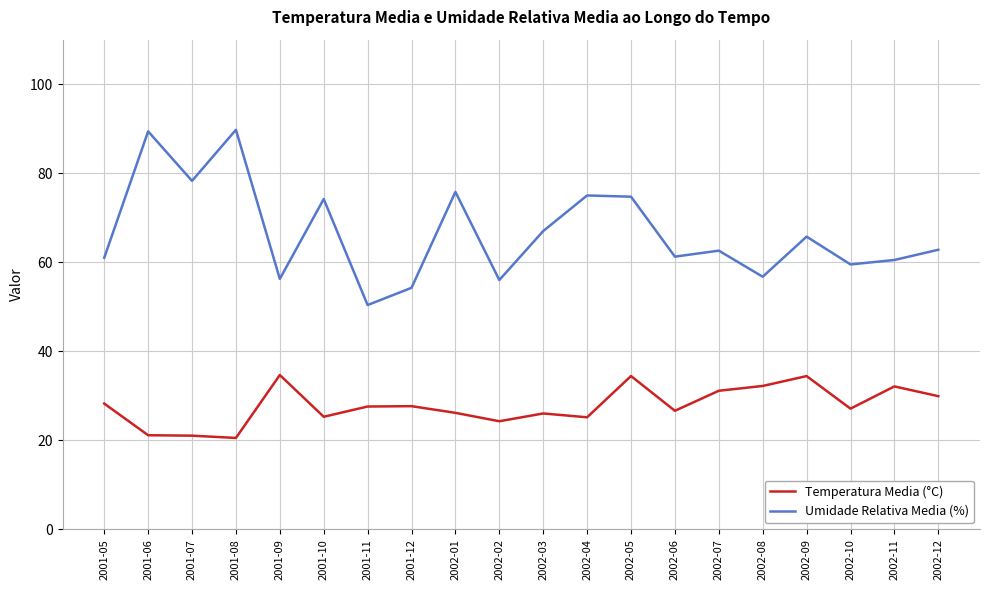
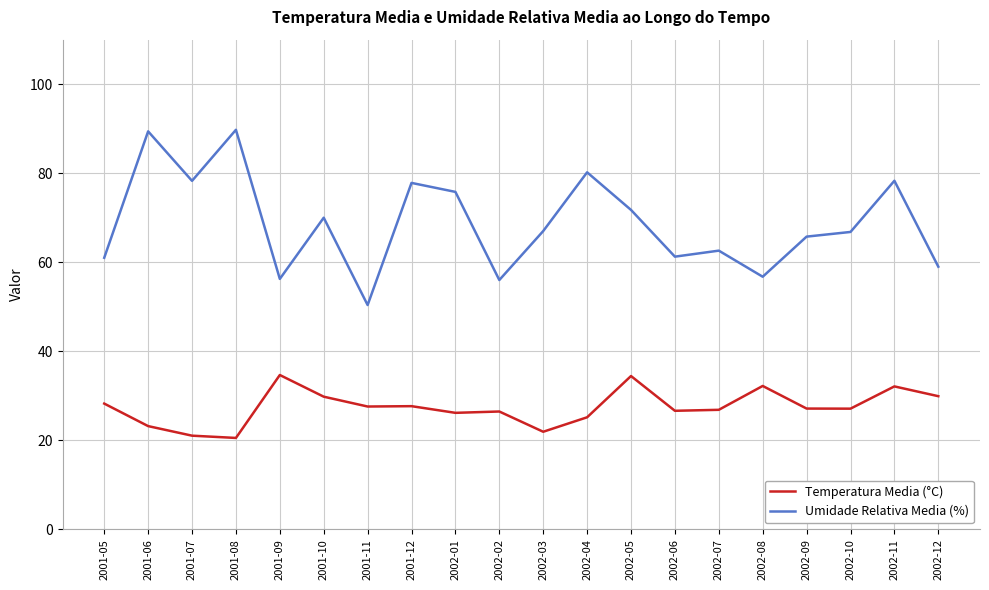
  {
    "Temperatura Media (°C)": {
      "2001-05": 28,
-     "2001-06": 21,
+     "2001-06": 23,
      "2001-07": 21,
      "2001-08": 21,
      "2001-09": 35,
-     "2001-10": 25,
+     "2001-10": 30,
      "2001-11": 28,
      "2001-12": 28,
      "2002-01": 26,
-     "2002-02": 24,
-     "2002-03": 26,
+     "2002-02": 26,
+     "2002-03": 22,
      "2002-04": 25,
      "2002-05": 34,
      "2002-06": 27,
-     "2002-07": 31,
+     "2002-07": 27,
      "2002-08": 32,
-     "2002-09": 34,
+     "2002-09": 27,
      "2002-10": 27,
      "2002-11": 32,
      "2002-12": 30
    },
    "Umidade Relativa Media (%)": {
      "2001-05": 61,
      "2001-06": 89,
      "2001-07": 78,
      "2001-08": 90,
      "2001-09": 56,
-     "2001-10": 74,
+     "2001-10": 70,
      "2001-11": 50,
-     "2001-12": 54,
+     "2001-12": 78,
      "2002-01": 76,
      "2002-02": 56,
      "2002-03": 67,
-     "2002-04": 75,
-     "2002-05": 75,
+     "2002-04": 80,
+     "2002-05": 72,
      "2002-06": 61,
      "2002-07": 63,
      "2002-08": 57,
      "2002-09": 66,
-     "2002-10": 60,
-     "2002-11": 61,
-     "2002-12": 63
+     "2002-10": 67,
+     "2002-11": 78,
+     "2002-12": 59
    }
  }
